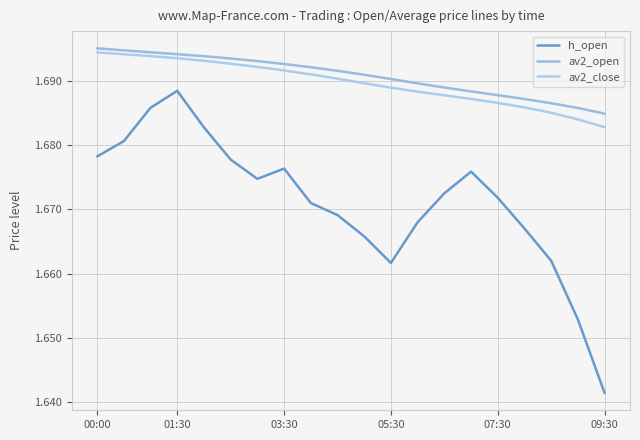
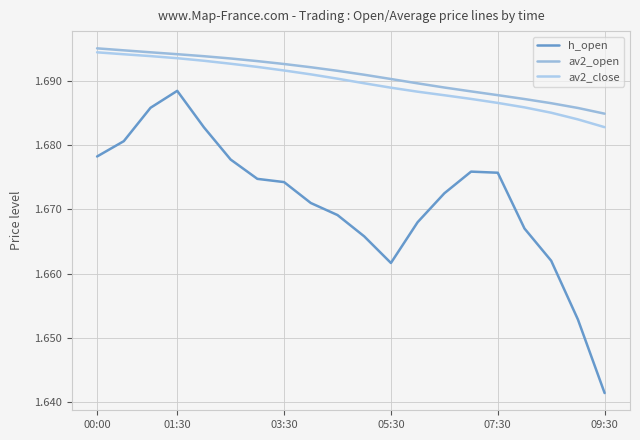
  {
    "h_open": {
      "00:00": 1.678,
      "01:30": 1.688,
-     "03:30": 1.676,
+     "03:30": 1.674,
      "05:30": 1.662,
-     "07:30": 1.672,
+     "07:30": 1.676,
      "09:30": 1.641
    }
  }
